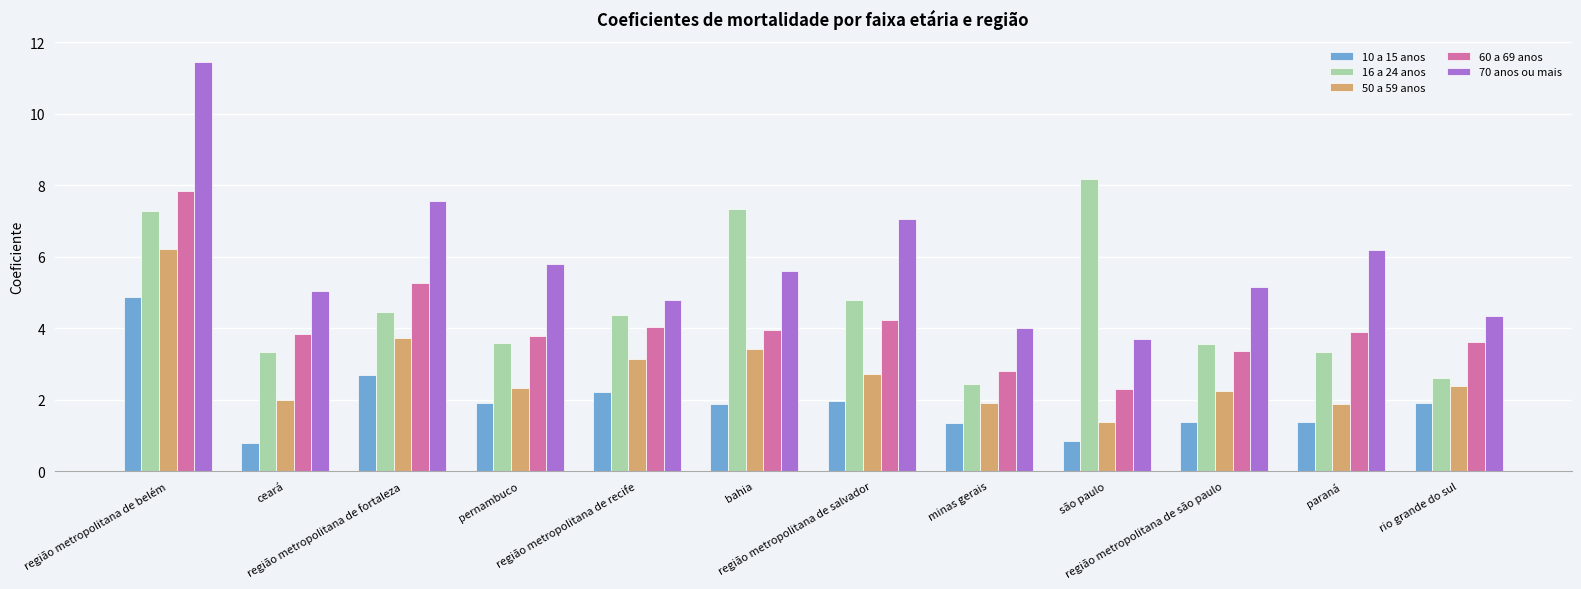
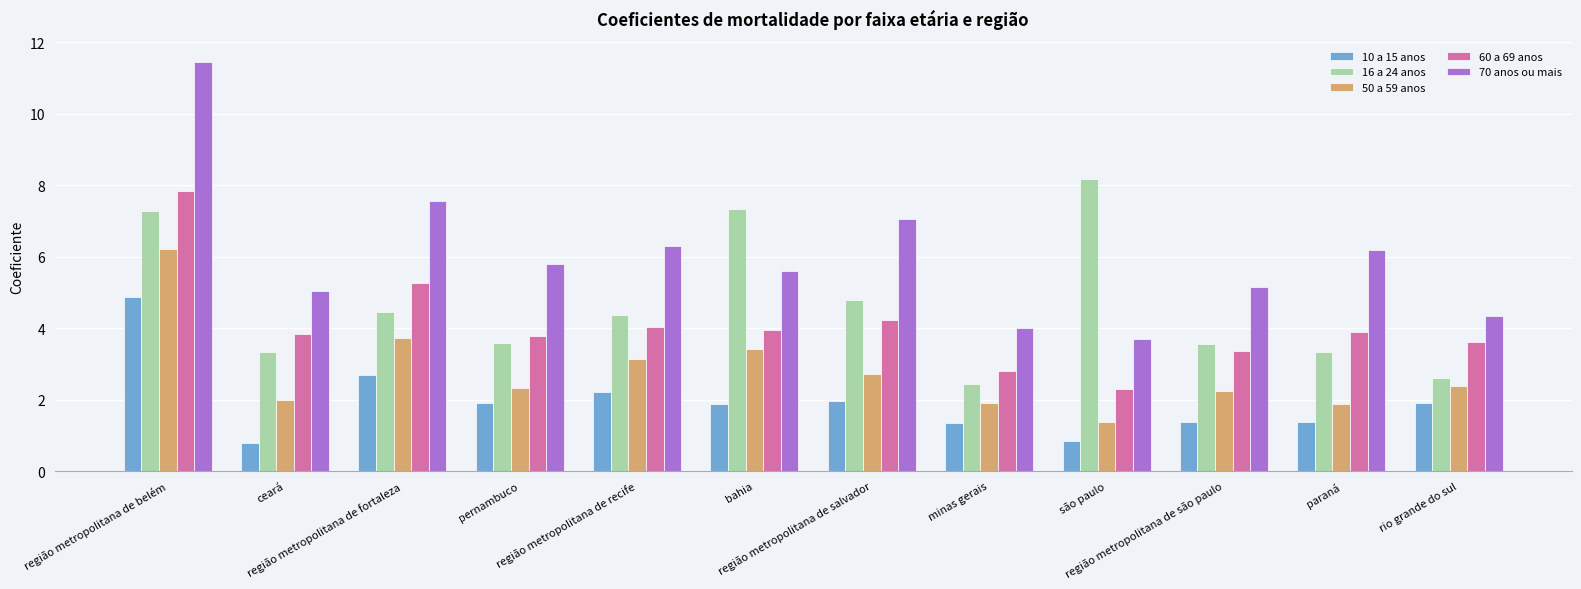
  {
    "10 a 15 anos": {
      "região metropolitana de belém": 4.9,
      "ceará": 0.8,
      "região metropolitana de fortaleza": 2.7,
      "pernambuco": 1.9,
      "região metropolitana de recife": 2.2,
      "bahia": 1.9,
      "região metropolitana de salvador": 2.0,
      "minas gerais": 1.4,
      "são paulo": 0.8,
      "região metropolitana de são paulo": 1.4,
      "paraná": 1.4,
      "rio grande do sul": 1.9
    },
    "16 a 24 anos": {
      "região metropolitana de belém": 7.3,
      "ceará": 3.3,
      "região metropolitana de fortaleza": 4.4,
      "pernambuco": 3.6,
      "região metropolitana de recife": 4.4,
      "bahia": 7.3,
      "região metropolitana de salvador": 4.8,
      "minas gerais": 2.4,
      "são paulo": 8.2,
      "região metropolitana de são paulo": 3.6,
      "paraná": 3.3,
      "rio grande do sul": 2.6
    },
    "50 a 59 anos": {
      "região metropolitana de belém": 6.2,
      "ceará": 2.0,
      "região metropolitana de fortaleza": 3.7,
      "pernambuco": 2.3,
      "região metropolitana de recife": 3.1,
      "bahia": 3.4,
      "região metropolitana de salvador": 2.7,
      "minas gerais": 1.9,
      "são paulo": 1.4,
      "região metropolitana de são paulo": 2.2,
      "paraná": 1.9,
      "rio grande do sul": 2.4
    },
    "60 a 69 anos": {
      "região metropolitana de belém": 7.8,
      "ceará": 3.8,
      "região metropolitana de fortaleza": 5.3,
      "pernambuco": 3.8,
      "região metropolitana de recife": 4.0,
      "bahia": 4.0,
      "região metropolitana de salvador": 4.2,
      "minas gerais": 2.8,
      "são paulo": 2.3,
      "região metropolitana de são paulo": 3.4,
      "paraná": 3.9,
      "rio grande do sul": 3.6
    },
    "70 anos ou mais": {
      "região metropolitana de belém": 11.4,
      "ceará": 5.0,
      "região metropolitana de fortaleza": 7.6,
      "pernambuco": 5.8,
-     "região metropolitana de recife": 4.8,
+     "região metropolitana de recife": 6.3,
      "bahia": 5.6,
      "região metropolitana de salvador": 7.1,
      "minas gerais": 4.0,
      "são paulo": 3.7,
      "região metropolitana de são paulo": 5.2,
      "paraná": 6.2,
      "rio grande do sul": 4.3
    }
  }
